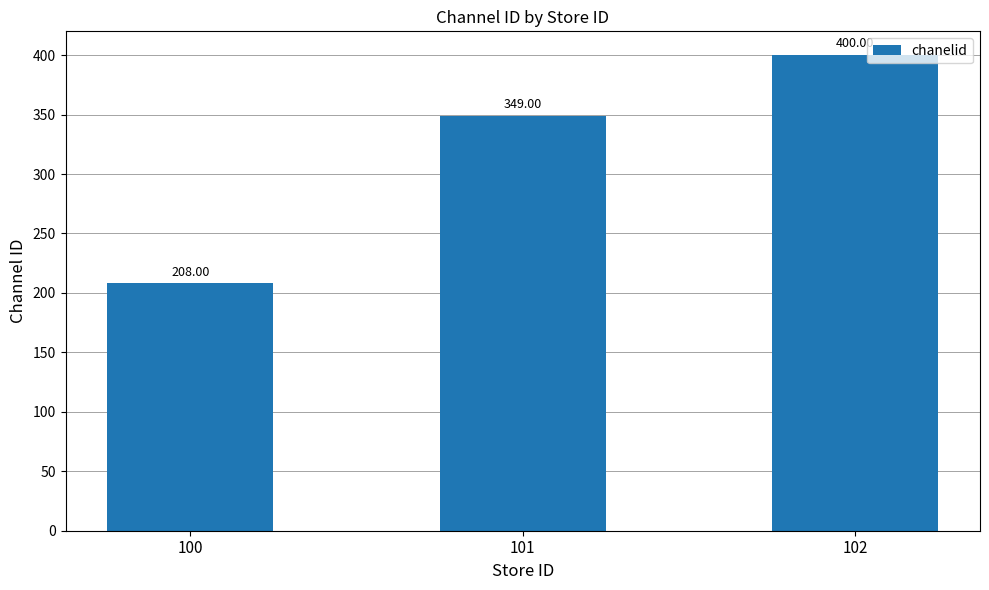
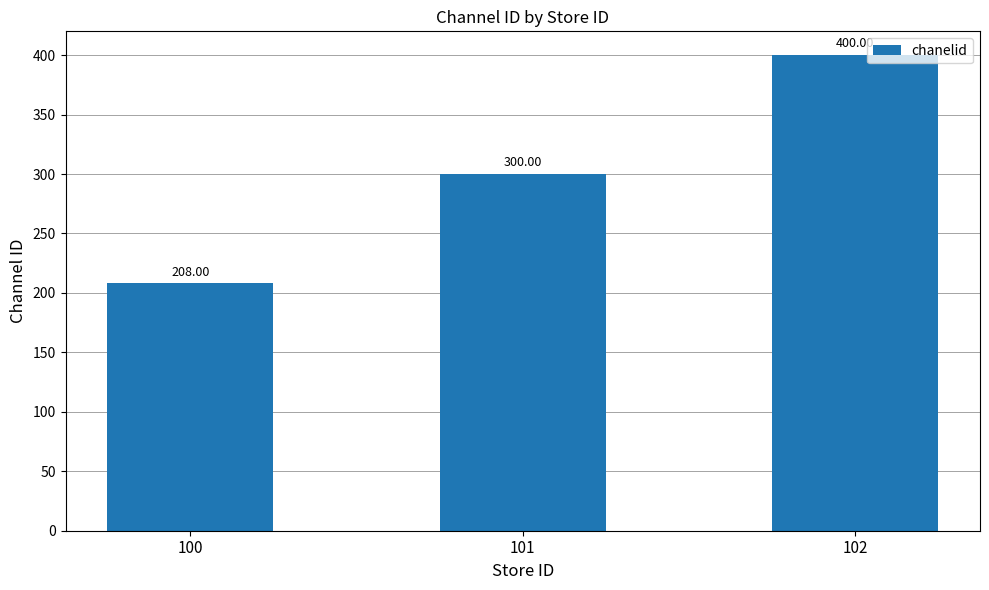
  {
    "100": 208.00,
-   "101": 349.00
+   "101": 300.00
  }
